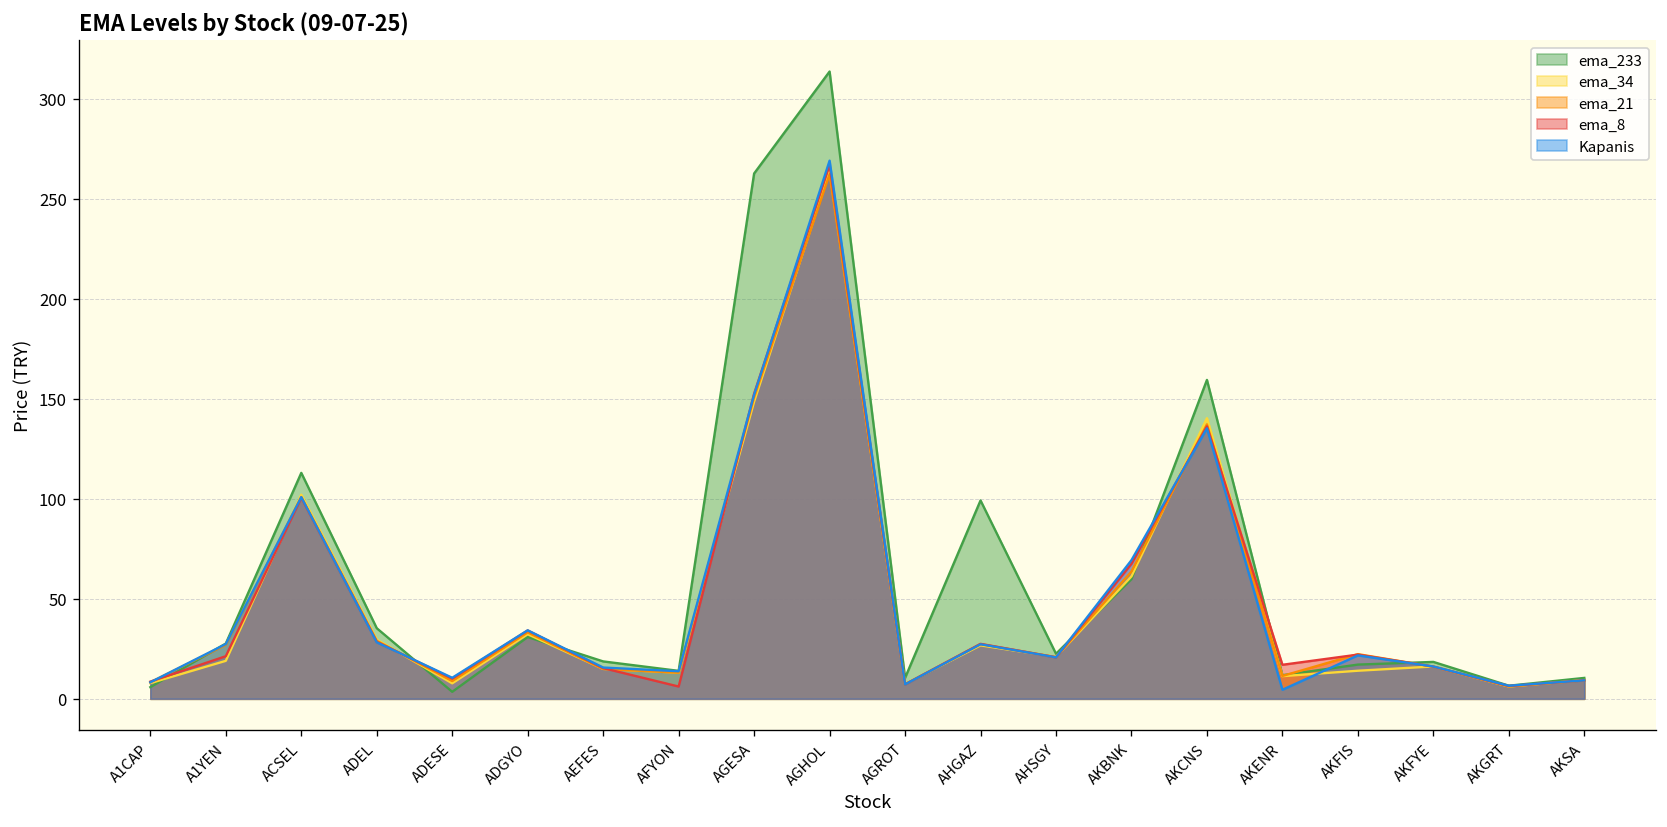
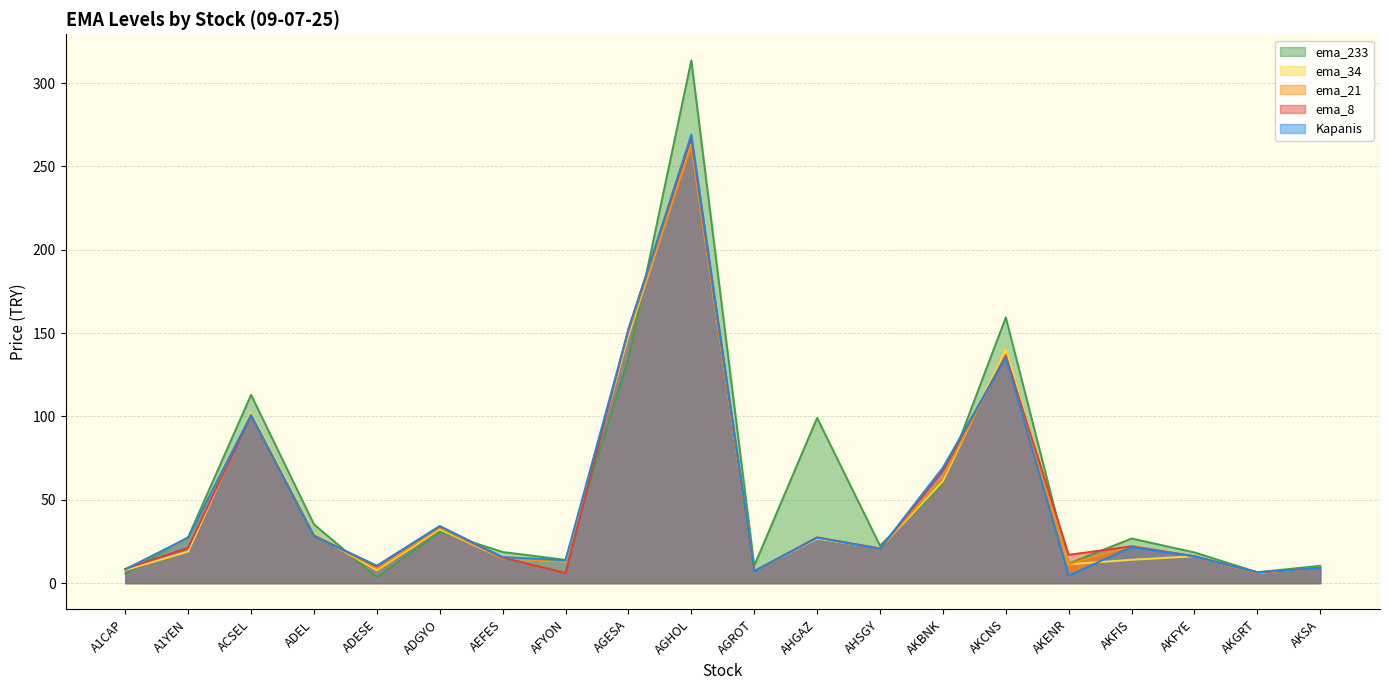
  {
    "ema_233": {
      "A1CAP": 6,
      "ACSEL": 113,
      "ADEL": 35,
      "ADESE": 3,
      "AEFES": 19,
-     "AGESA": 263,
+     "AGESA": 135,
      "AGHOL": 314,
      "AGROT": 10,
      "AHGAZ": 99,
      "AHSGY": 23,
      "AKCNS": 159,
-     "AKFIS": 17,
+     "AKFIS": 27,
      "AKFYE": 18
    },
    "ema_34": {
      "A1YEN": 19,
      "AGESA": 149,
      "AKCNS": 140,
      "AKFIS": 14
    },
    "ema_21": {
      "AKBNK": 64
    },
    "ema_8": {
      "A1YEN": 21,
      "AFYON": 6,
      "AGHOL": 267,
      "AKBNK": 67,
      "AKENR": 17
    },
    "Kapanis": {
      "AGHOL": 269,
      "AKBNK": 69,
      "AKENR": 5
    }
  }
